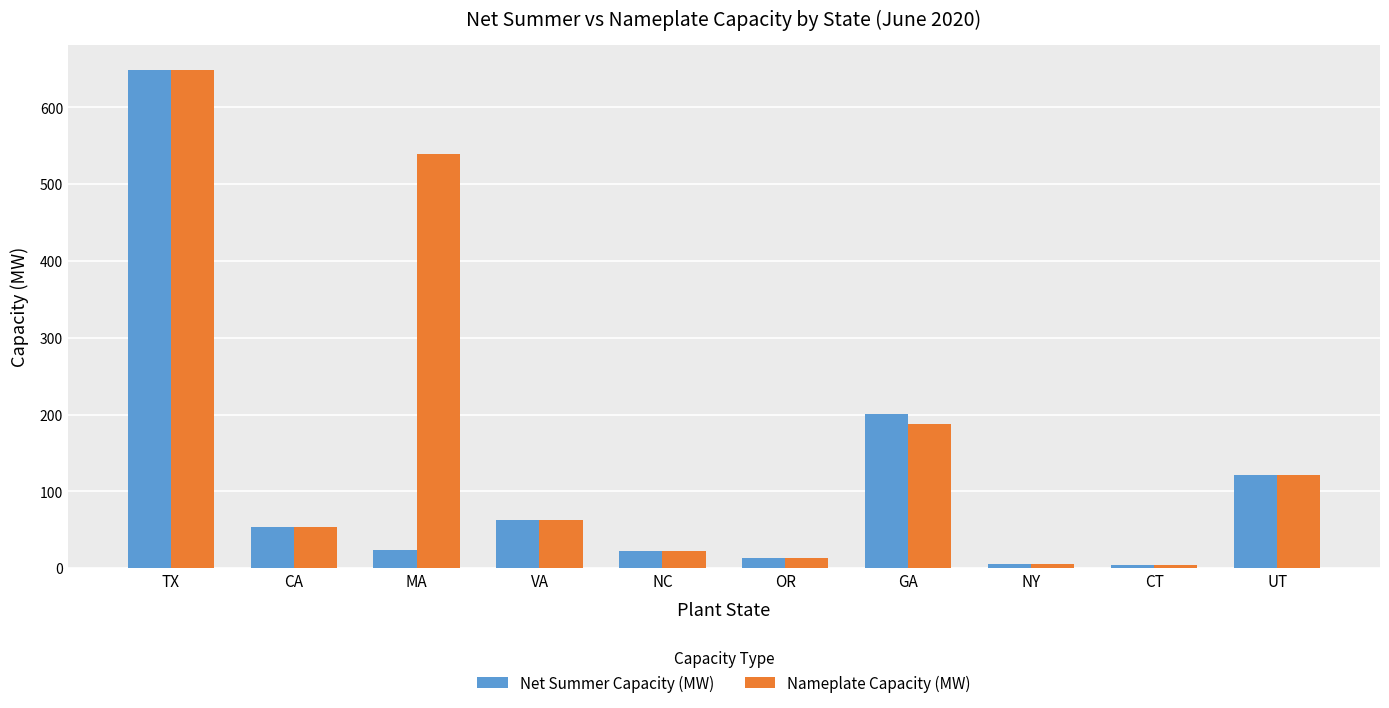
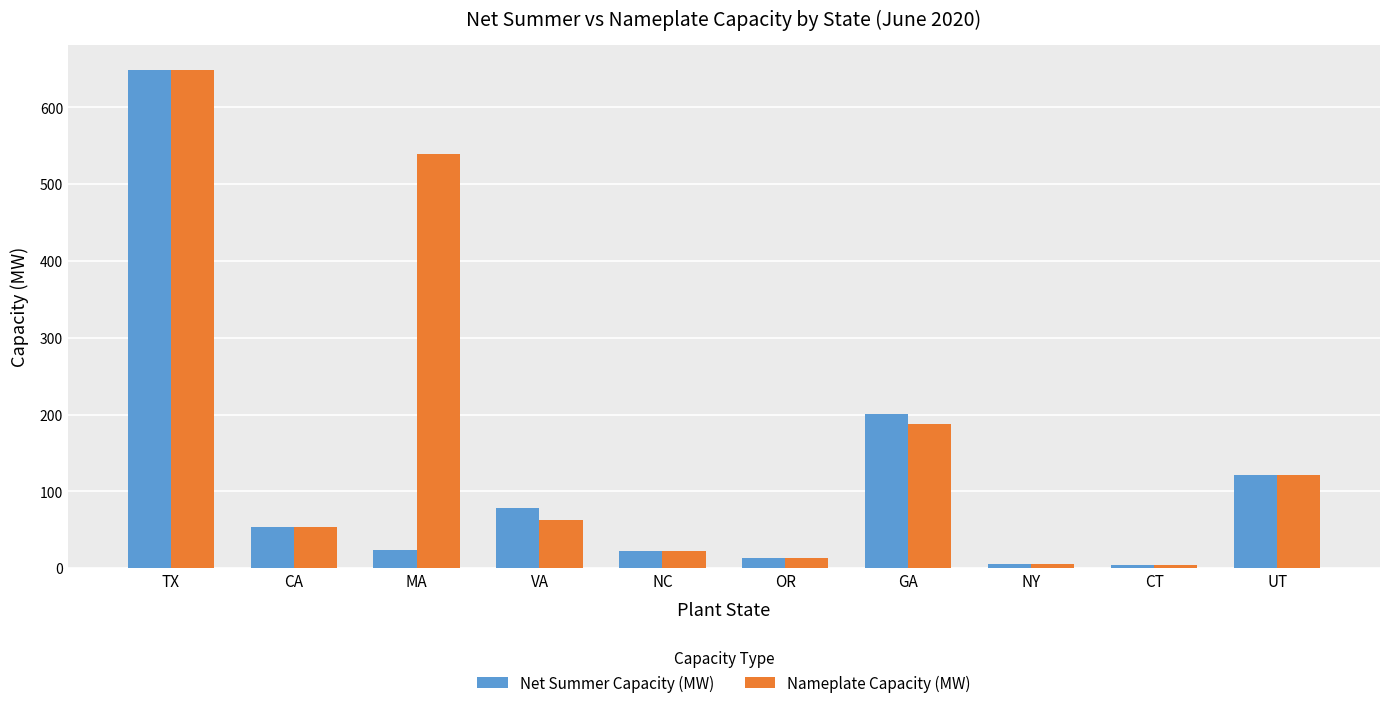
  {
    "Net Summer Capacity (MW)": {
      "TX": 650,
      "CA": 50,
      "MA": 20,
-     "VA": 60,
+     "VA": 80,
      "NC": 20,
      "OR": 10,
      "GA": 200,
      "NY": 10,
      "CT": 0,
      "UT": 120
    },
    "Nameplate Capacity (MW)": {
      "TX": 650,
      "CA": 50,
      "MA": 540,
      "VA": 60,
      "NC": 20,
      "OR": 10,
      "GA": 190,
      "NY": 10,
      "CT": 0,
      "UT": 120
    }
  }
